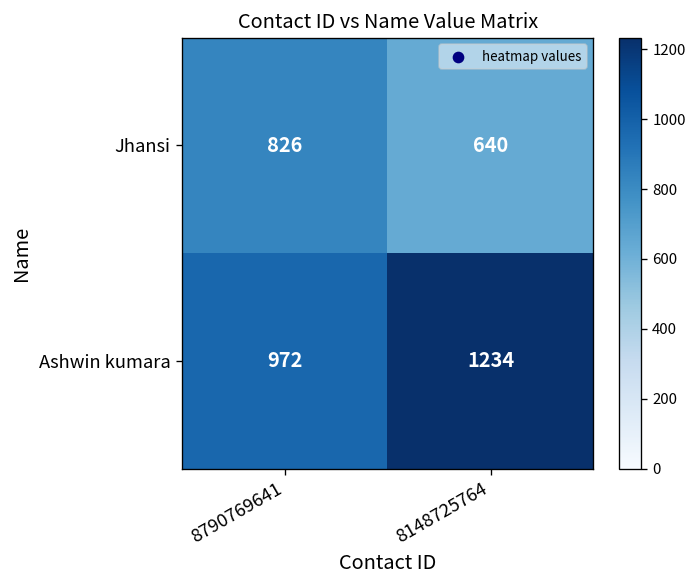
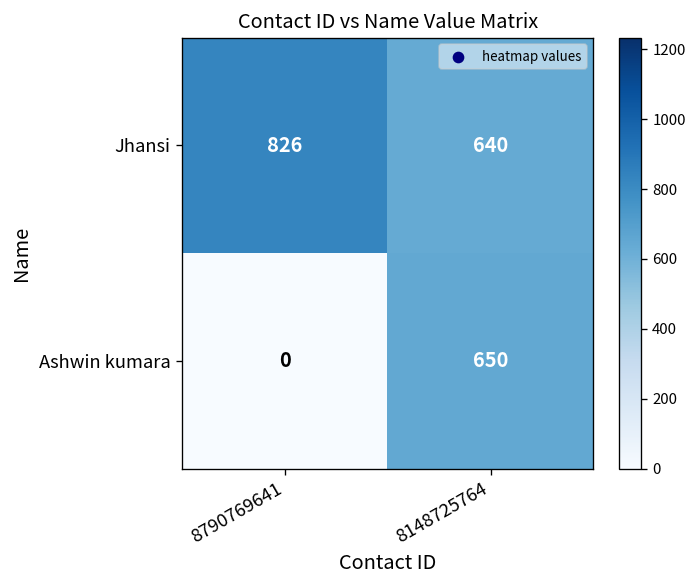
  {
    "Jhansi": {
      "8790769641": 826,
      "8148725764": 640
    },
    "Ashwin kumara": {
-     "8790769641": 972,
-     "8148725764": 1234
+     "8790769641": 0,
+     "8148725764": 650
    }
  }
